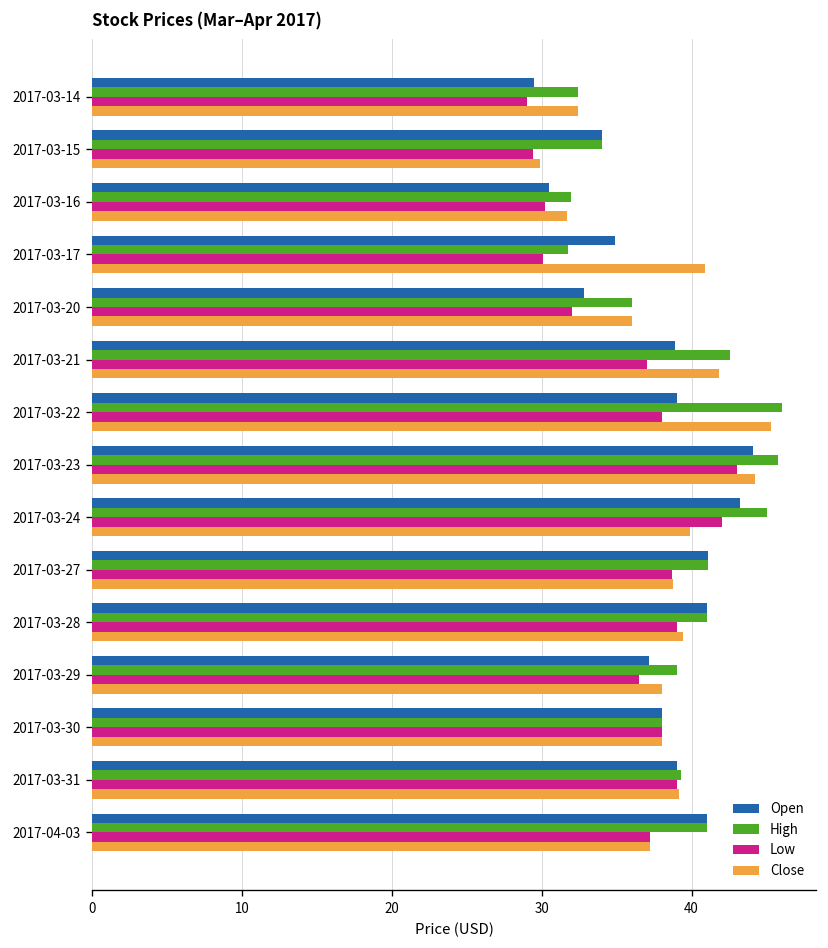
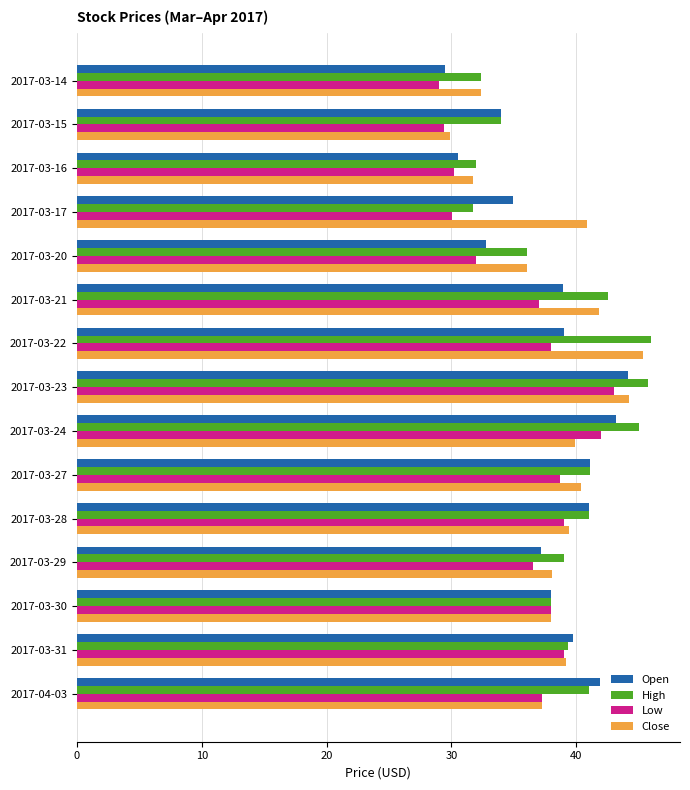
  {
    "Open": {
      "2017-03-14": 29.5,
      "2017-03-15": 34.0,
      "2017-03-16": 30.5,
      "2017-03-17": 34.9,
      "2017-03-20": 32.8,
      "2017-03-21": 38.9,
      "2017-03-22": 39.0,
      "2017-03-23": 44.1,
      "2017-03-24": 43.2,
      "2017-03-27": 41.1,
      "2017-03-28": 41.0,
      "2017-03-29": 37.2,
      "2017-03-30": 38.0,
-     "2017-03-31": 39.0,
-     "2017-04-03": 41.0
+     "2017-03-31": 39.7,
+     "2017-04-03": 41.9
    },
    "High": {
      "2017-03-14": 32.4,
      "2017-03-15": 34.0,
      "2017-03-16": 32.0,
      "2017-03-17": 31.8,
      "2017-03-20": 36.1,
      "2017-03-21": 42.6,
      "2017-03-22": 46.0,
      "2017-03-23": 45.8,
      "2017-03-24": 45.0,
      "2017-03-27": 41.1,
      "2017-03-28": 41.0,
      "2017-03-29": 39.0,
      "2017-03-30": 38.0,
      "2017-03-31": 39.3,
      "2017-04-03": 41.0
    },
    "Low": {
      "2017-03-14": 29.0,
      "2017-03-15": 29.4,
      "2017-03-16": 30.2,
      "2017-03-17": 30.1,
      "2017-03-20": 32.0,
      "2017-03-21": 37.0,
      "2017-03-22": 38.0,
      "2017-03-23": 43.0,
      "2017-03-24": 42.0,
      "2017-03-27": 38.7,
      "2017-03-28": 39.0,
      "2017-03-29": 36.5,
      "2017-03-30": 38.0,
      "2017-03-31": 39.0,
      "2017-04-03": 37.3
    },
    "Close": {
      "2017-03-14": 32.4,
      "2017-03-15": 29.9,
      "2017-03-16": 31.7,
      "2017-03-17": 40.9,
      "2017-03-20": 36.1,
      "2017-03-21": 41.8,
      "2017-03-22": 45.3,
      "2017-03-23": 44.2,
      "2017-03-24": 39.9,
-     "2017-03-27": 38.8,
+     "2017-03-27": 40.4,
      "2017-03-28": 39.5,
      "2017-03-29": 38.1,
      "2017-03-30": 38.0,
      "2017-03-31": 39.2,
      "2017-04-03": 37.3
    }
  }
